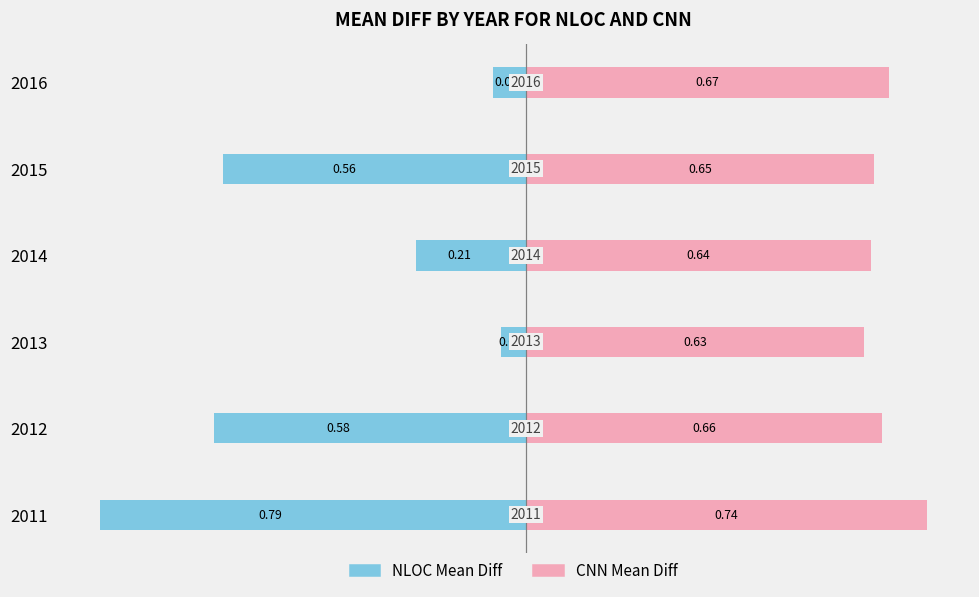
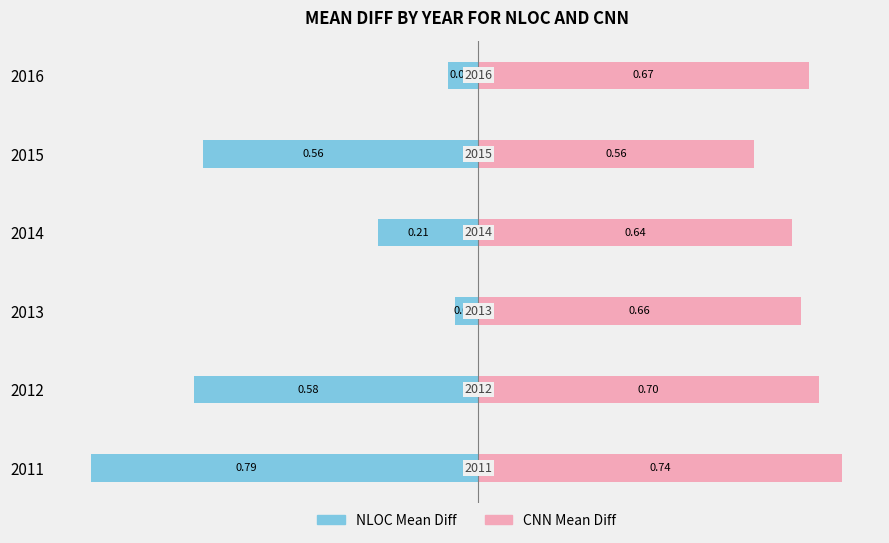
  {
    "CNN Mean Diff": {
      "2016": 0.67,
-     "2015": 0.65,
+     "2015": 0.56,
      "2014": 0.64,
-     "2013": 0.63,
-     "2012": 0.66,
+     "2013": 0.66,
+     "2012": 0.70,
      "2011": 0.74
    }
  }
